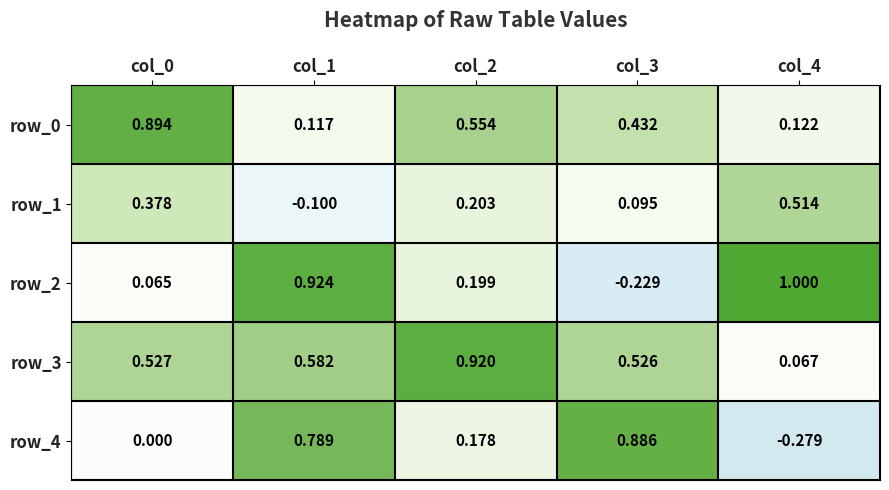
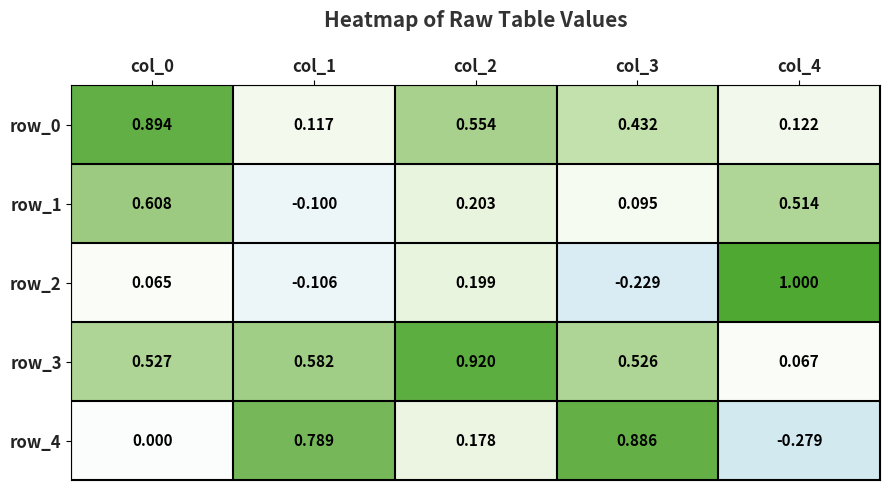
  {
    "row_0": {
      "col_0": 0.894,
      "col_1": 0.117,
      "col_2": 0.554,
      "col_3": 0.432,
      "col_4": 0.122
    },
    "row_1": {
-     "col_0": 0.378,
+     "col_0": 0.608,
      "col_1": -0.100,
      "col_2": 0.203,
      "col_3": 0.095,
      "col_4": 0.514
    },
    "row_2": {
      "col_0": 0.065,
-     "col_1": 0.924,
+     "col_1": -0.106,
      "col_2": 0.199,
      "col_3": -0.229,
      "col_4": 1.000
    },
    "row_3": {
      "col_0": 0.527,
      "col_1": 0.582,
      "col_2": 0.920,
      "col_3": 0.526,
      "col_4": 0.067
    },
    "row_4": {
      "col_0": 0.000,
      "col_1": 0.789,
      "col_2": 0.178,
      "col_3": 0.886,
      "col_4": -0.279
    }
  }
